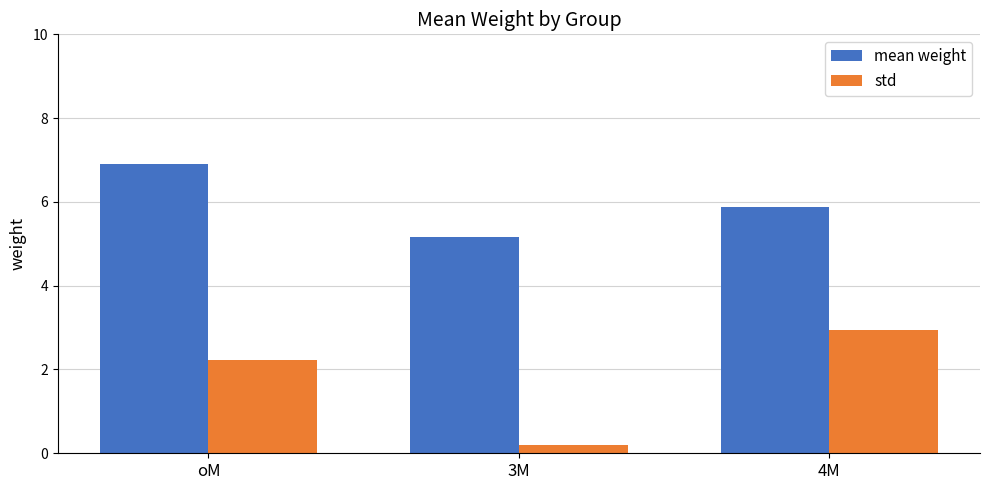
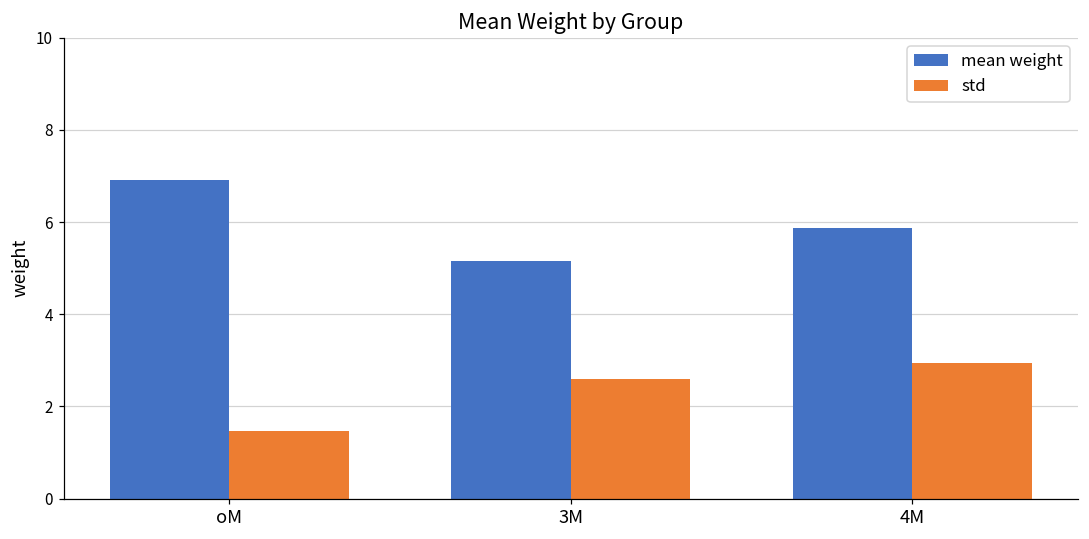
  {
    "mean weight": {
      "oM": 6.9,
      "3M": 5.2,
      "4M": 5.9
    },
    "std": {
-     "oM": 2.2,
-     "3M": 0.2,
+     "oM": 1.5,
+     "3M": 2.6,
      "4M": 2.9
    }
  }
